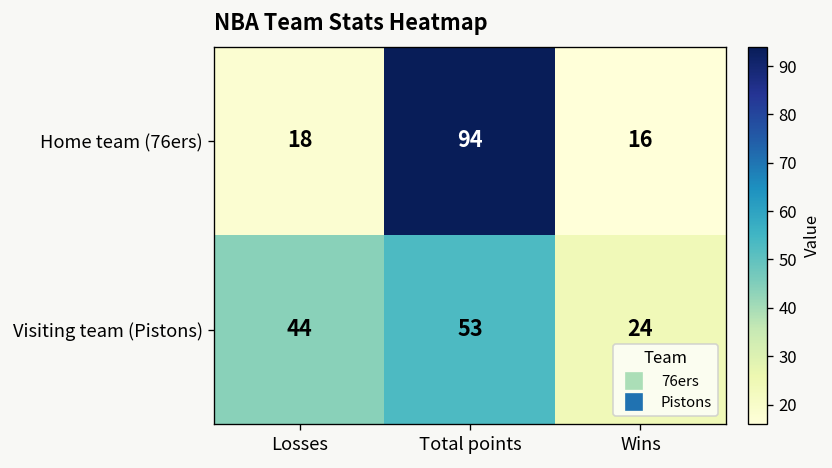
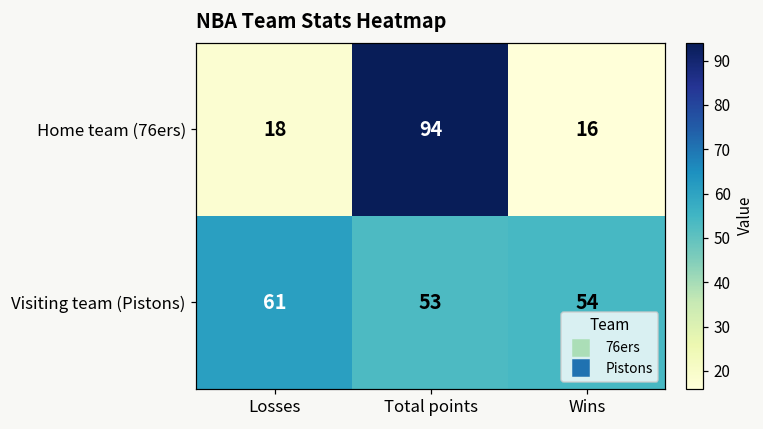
  {
    "Home team (76ers)": {
      "Losses": 18,
      "Total points": 94,
      "Wins": 16
    },
    "Visiting team (Pistons)": {
-     "Losses": 44,
+     "Losses": 61,
      "Total points": 53,
-     "Wins": 24
+     "Wins": 54
    }
  }
